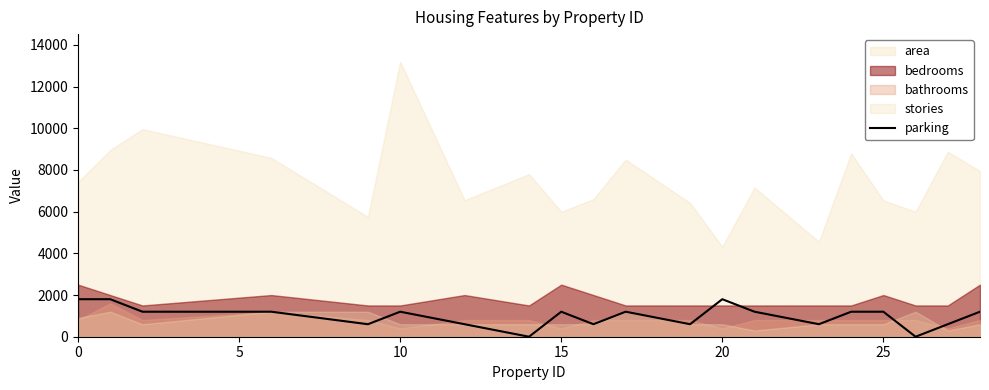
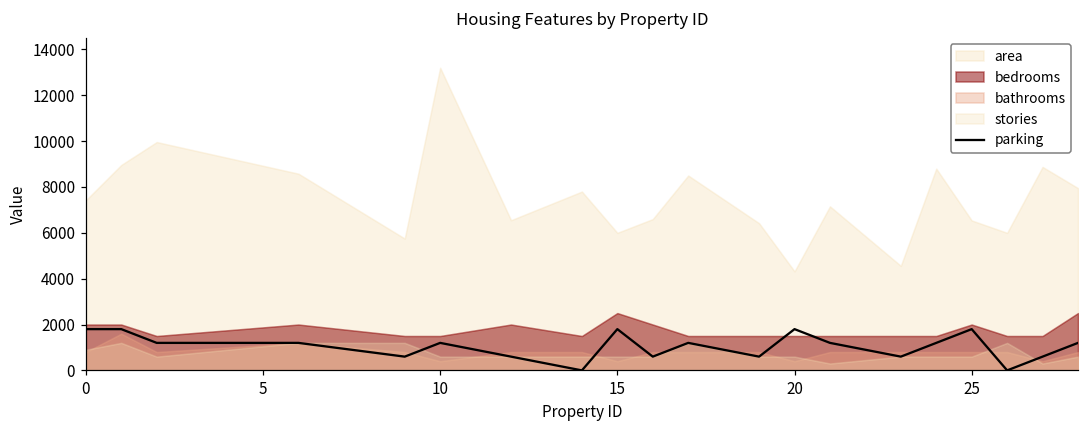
  {
    "parking": {
      "0": 1800,
      "10": 1200,
-     "15": 1200,
+     "15": 1800,
      "20": 1800,
-     "25": 1200
+     "25": 1800
    },
    "bedrooms": {
-     "0": 2500,
+     "0": 2000,
      "10": 1500,
      "15": 2500,
      "20": 1500,
      "25": 2000
    }
  }
